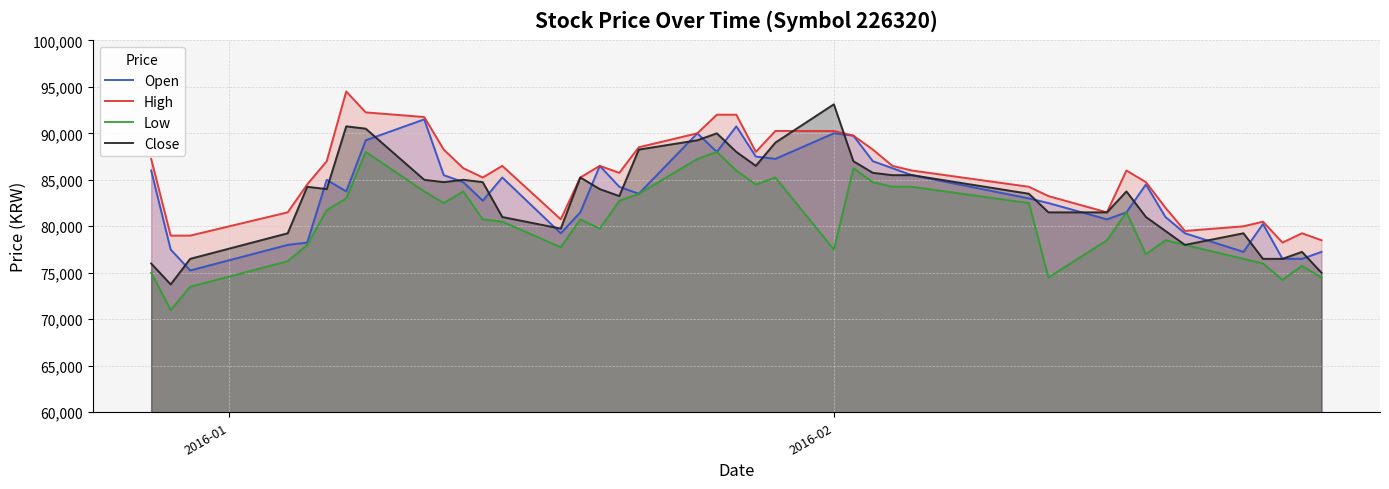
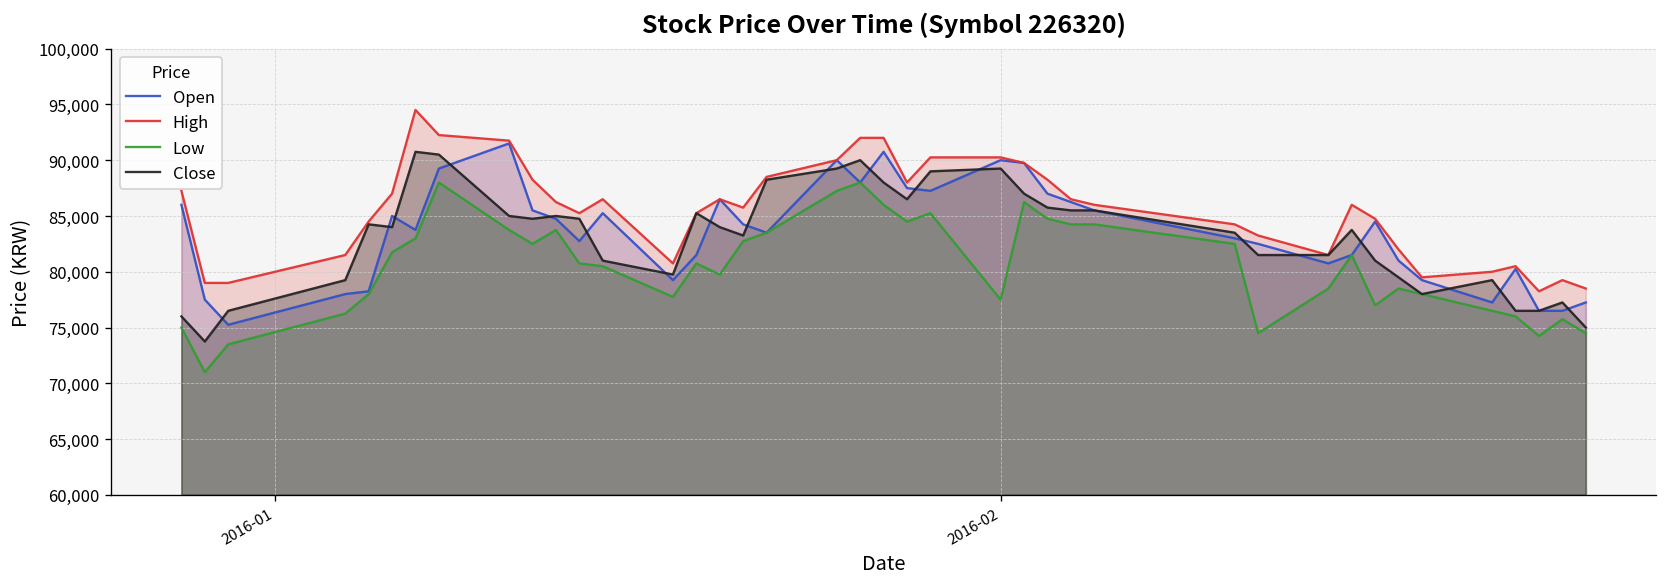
  {
    "Low": {
      "2016-02": "78,000"
    },
    "Close": {
-     "2016-02": "93,000"
+     "2016-02": "89,000"
    }
  }
